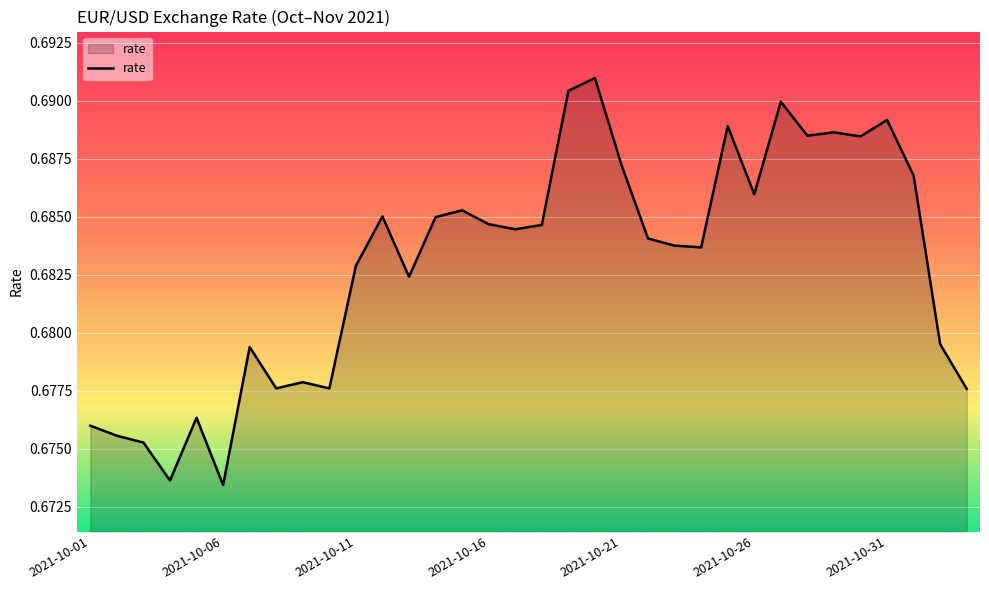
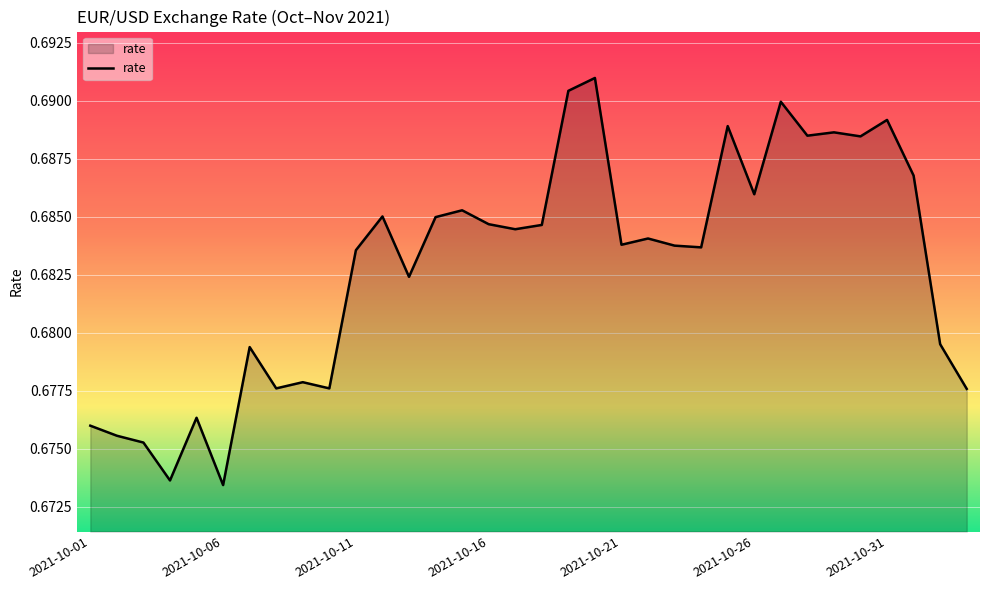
  {
    "2021-10-01": 0.6760,
    "2021-10-06": 0.6734,
-   "2021-10-11": 0.6829,
+   "2021-10-11": 0.6836,
    "2021-10-16": 0.6847,
-   "2021-10-21": 0.6872,
+   "2021-10-21": 0.6838,
    "2021-10-26": 0.6860,
    "2021-10-31": 0.6892
  }
